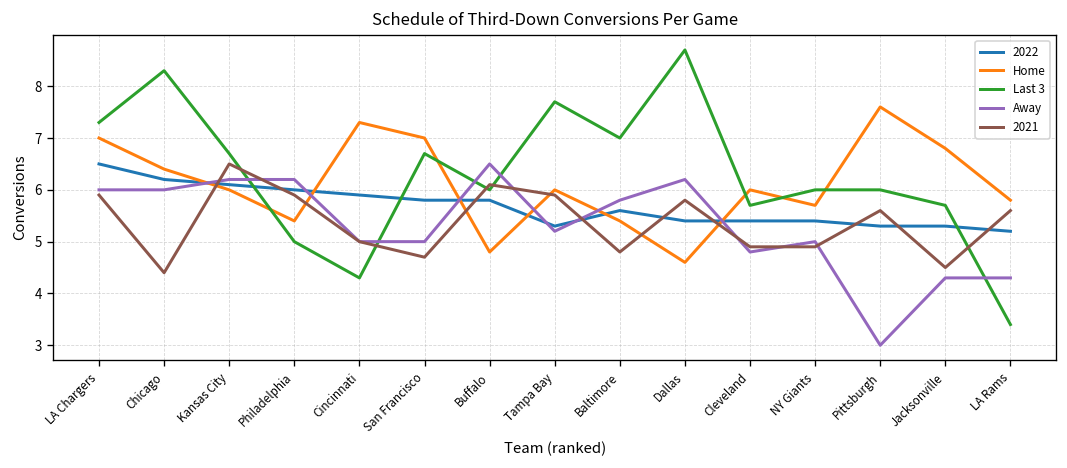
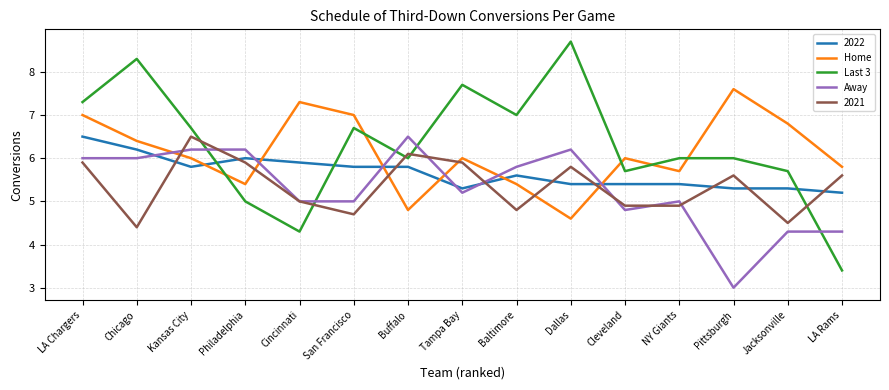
  {
    "2022": {
      "LA Chargers": 6.5,
      "Chicago": 6.2,
-     "Kansas City": 6.1,
+     "Kansas City": 5.8,
      "Philadelphia": 6.0,
      "Cincinnati": 5.9,
      "San Francisco": 5.8,
      "Buffalo": 5.8,
      "Tampa Bay": 5.3,
      "Baltimore": 5.6,
      "Dallas": 5.4,
      "Cleveland": 5.4,
      "NY Giants": 5.4,
      "Pittsburgh": 5.3,
      "Jacksonville": 5.3,
      "LA Rams": 5.2
    },
    "Home": {
      "LA Chargers": 7.0,
      "Chicago": 6.4,
      "Kansas City": 6.0,
      "Philadelphia": 5.4,
      "Cincinnati": 7.3,
      "San Francisco": 7.0,
      "Buffalo": 4.8,
      "Tampa Bay": 6.0,
      "Baltimore": 5.4,
      "Dallas": 4.6,
      "Cleveland": 6.0,
      "NY Giants": 5.7,
      "Pittsburgh": 7.6,
      "Jacksonville": 6.8,
      "LA Rams": 5.8
    },
    "Last 3": {
      "LA Chargers": 7.3,
      "Chicago": 8.3,
      "Kansas City": 6.7,
      "Philadelphia": 5.0,
      "Cincinnati": 4.3,
      "San Francisco": 6.7,
      "Buffalo": 6.0,
      "Tampa Bay": 7.7,
      "Baltimore": 7.0,
      "Dallas": 8.7,
      "Cleveland": 5.7,
      "NY Giants": 6.0,
      "Pittsburgh": 6.0,
      "Jacksonville": 5.7,
      "LA Rams": 3.4
    },
    "Away": {
      "LA Chargers": 6.0,
      "Chicago": 6.0,
      "Kansas City": 6.2,
      "Philadelphia": 6.2,
      "San Francisco": 5.0,
      "Buffalo": 6.5,
      "Tampa Bay": 5.2,
      "Baltimore": 5.8,
      "Dallas": 6.2,
      "Cleveland": 4.8,
      "NY Giants": 5.0,
      "Pittsburgh": 3.0,
      "Jacksonville": 4.3,
      "LA Rams": 4.3
    },
    "2021": {
      "LA Chargers": 5.9,
      "Chicago": 4.4,
      "Kansas City": 6.5,
      "Philadelphia": 5.9,
      "San Francisco": 4.7,
      "Buffalo": 6.1,
      "Tampa Bay": 5.9,
      "Baltimore": 4.8,
      "Dallas": 5.8,
      "Cleveland": 4.9,
      "NY Giants": 4.9,
      "Pittsburgh": 5.6,
      "Jacksonville": 4.5,
      "LA Rams": 5.6
    }
  }
